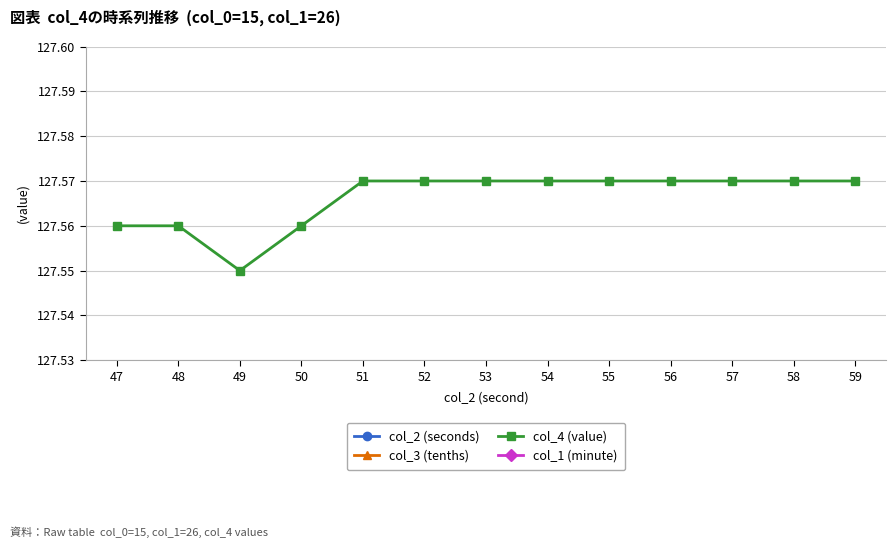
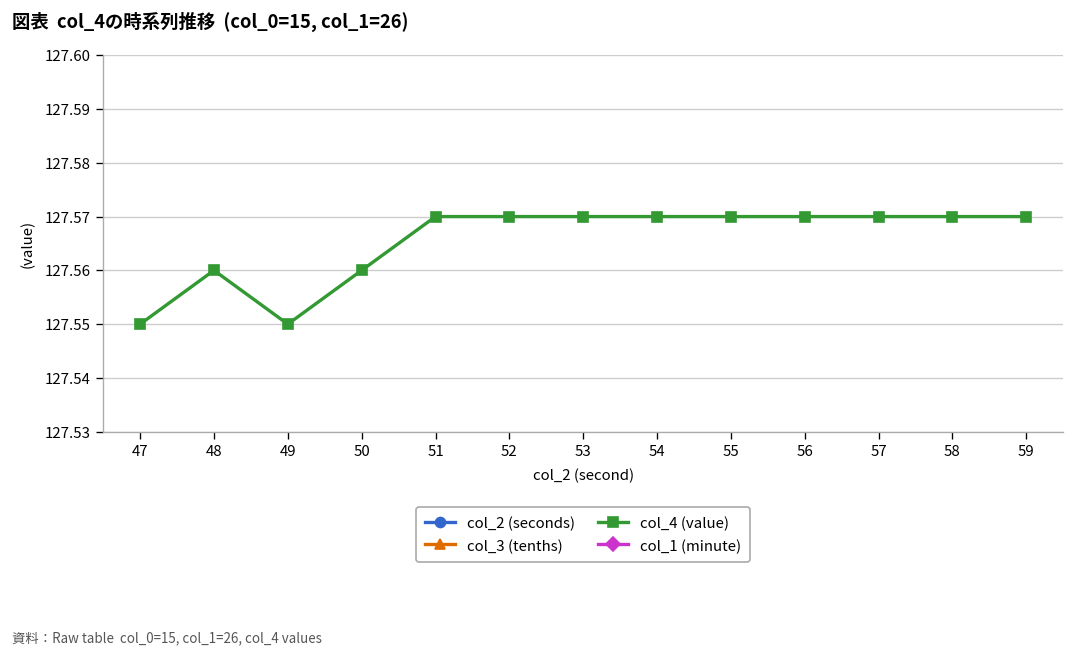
  {
    "col_4 (value)": {
-     "47": 127.56,
+     "47": 127.55,
      "48": 127.56,
      "49": 127.55,
      "50": 127.56,
      "51": 127.57,
      "52": 127.57,
      "53": 127.57,
      "54": 127.57,
      "55": 127.57,
      "56": 127.57,
      "57": 127.57,
      "58": 127.57,
      "59": 127.57
    }
  }
